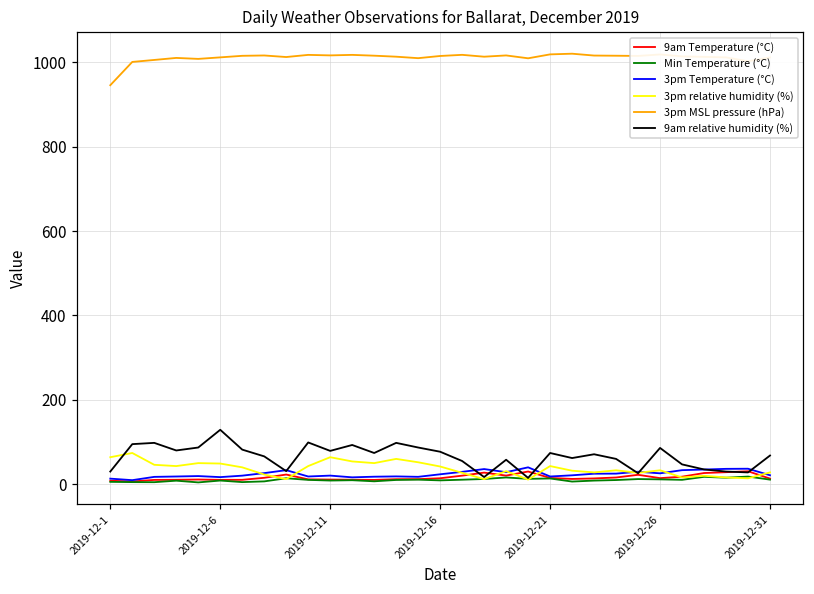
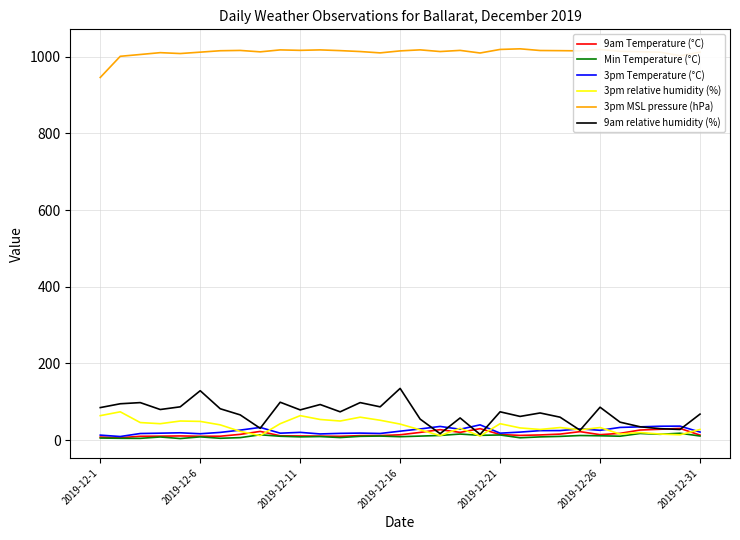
  {
    "3pm Temperature (°C)": {
      "2019-12-11": 20,
      "2019-12-16": 20,
      "2019-12-26": 30,
      "2019-12-31": 20
    },
    "3pm relative humidity (%)": {
      "2019-12-1": 60,
      "2019-12-6": 50,
      "2019-12-11": 60,
      "2019-12-16": 40,
      "2019-12-21": 40,
      "2019-12-26": 30,
      "2019-12-31": 30
    },
    "3pm MSL pressure (hPa)": {
      "2019-12-1": 950,
      "2019-12-6": 1010,
      "2019-12-11": 1020,
      "2019-12-16": 1020,
      "2019-12-21": 1020
    },
    "9am relative humidity (%)": {
-     "2019-12-1": 30,
+     "2019-12-1": 90,
      "2019-12-6": 130,
      "2019-12-11": 80,
-     "2019-12-16": 80,
+     "2019-12-16": 140,
      "2019-12-21": 70,
      "2019-12-26": 90,
      "2019-12-31": 70
    }
  }
